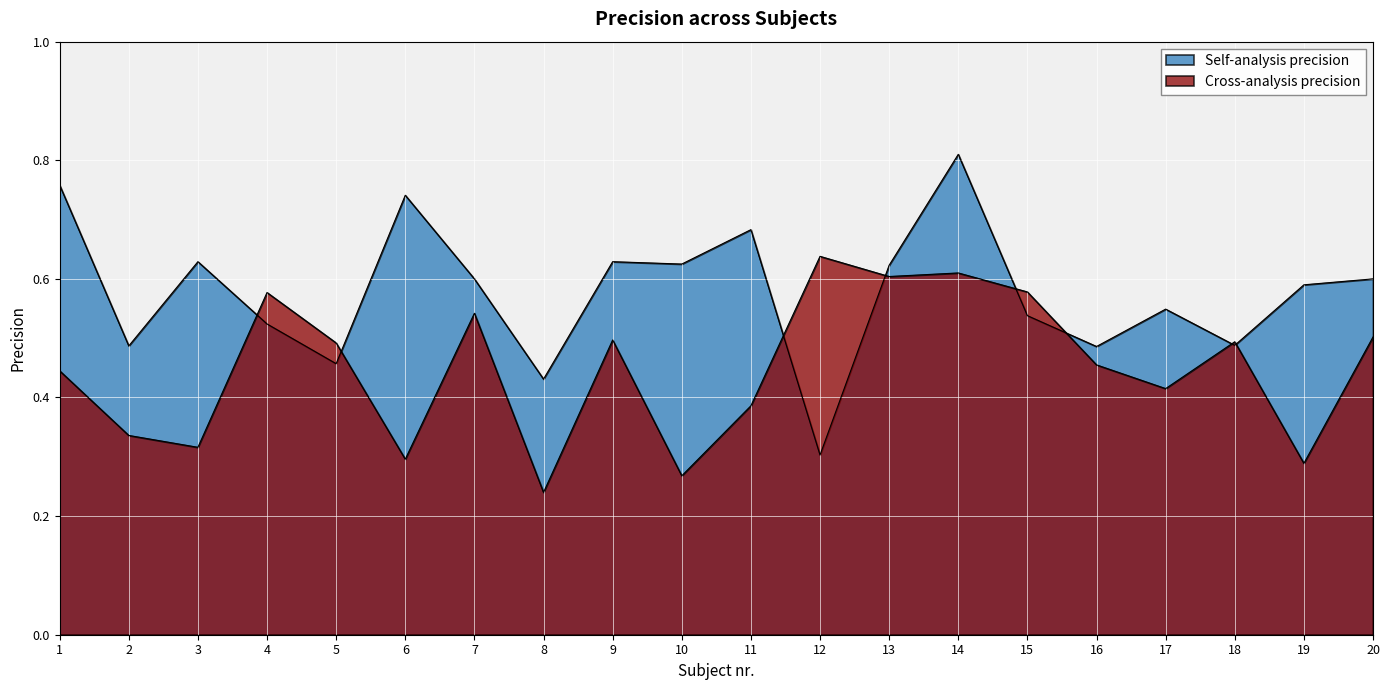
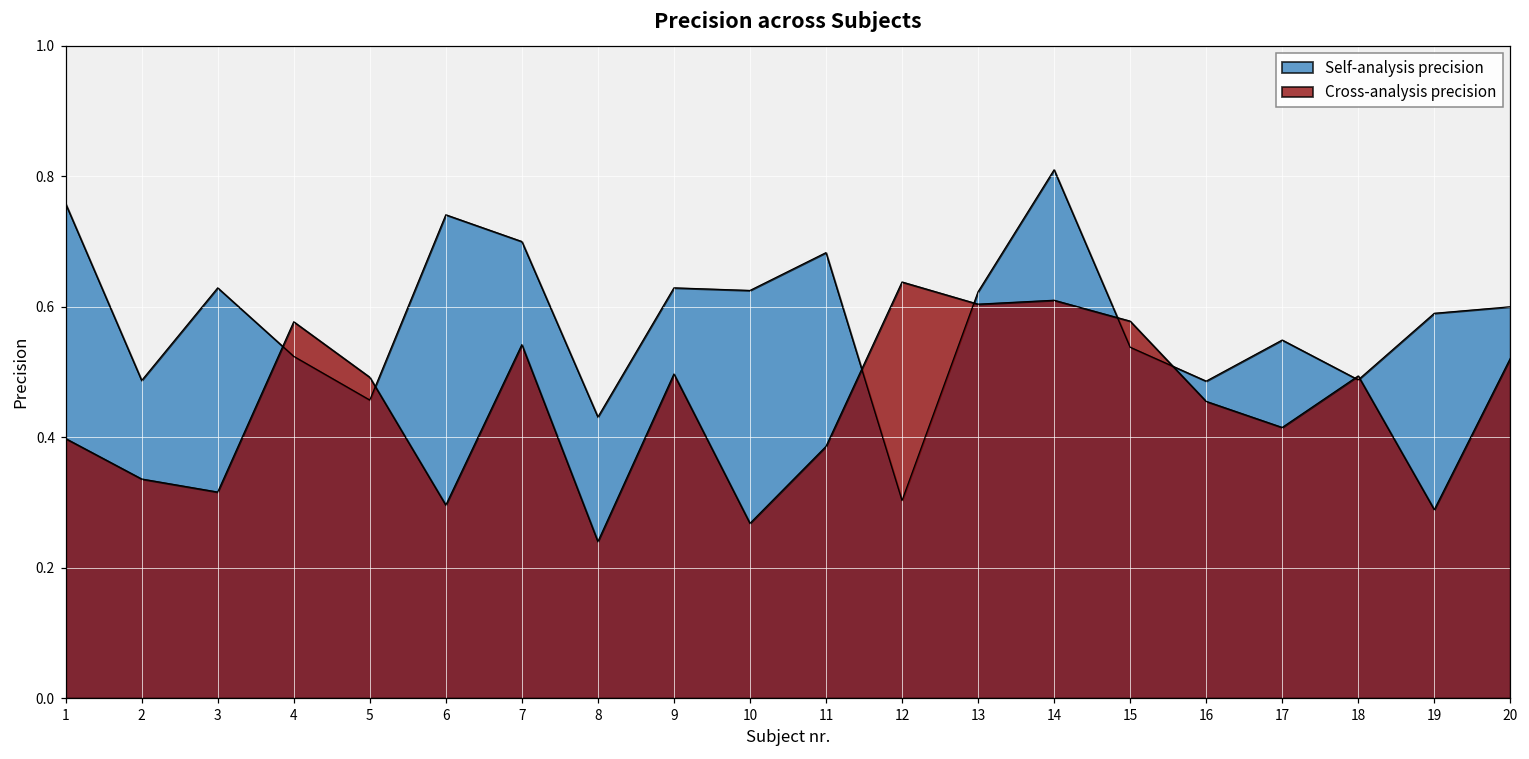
  {
    "Self-analysis precision": {
      "1": 0.76,
      "2": 0.49,
      "3": 0.63,
      "4": 0.52,
      "5": 0.46,
      "6": 0.74,
-     "7": 0.6,
+     "7": 0.7,
      "8": 0.43,
      "9": 0.63,
      "10": 0.63,
      "11": 0.68,
      "12": 0.3,
      "13": 0.62,
      "14": 0.81,
      "15": 0.54,
      "16": 0.49,
      "17": 0.55,
      "18": 0.49,
      "19": 0.59,
      "20": 0.6
    },
    "Cross-analysis precision": {
-     "1": 0.45,
+     "1": 0.40,
      "2": 0.34,
      "3": 0.32,
      "4": 0.58,
      "5": 0.49,
      "6": 0.30,
      "7": 0.54,
      "8": 0.24,
      "9": 0.50,
      "10": 0.27,
      "11": 0.39,
      "12": 0.64,
      "13": 0.60,
      "14": 0.61,
      "15": 0.58,
      "16": 0.46,
      "17": 0.42,
      "18": 0.49,
      "19": 0.29,
-     "20": 0.50
+     "20": 0.52
    }
  }
